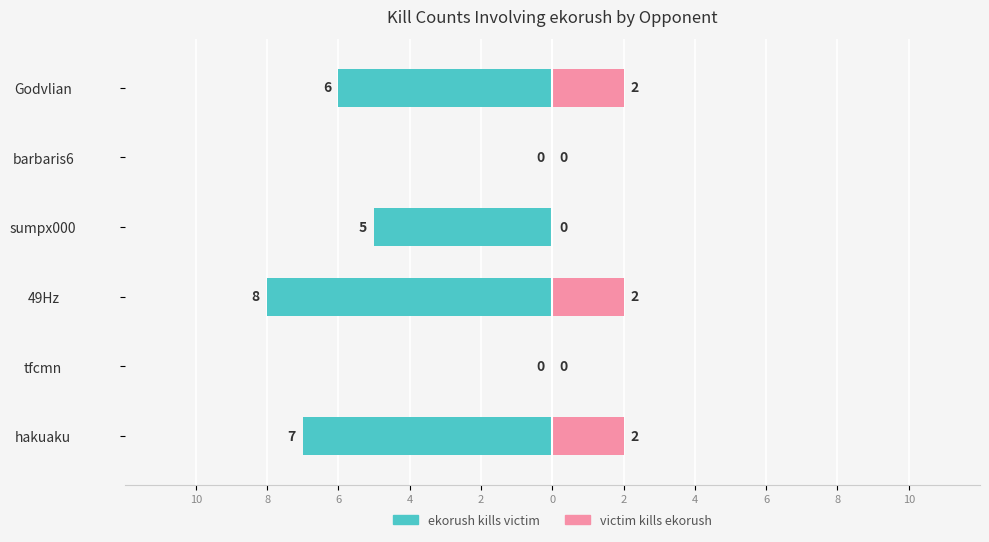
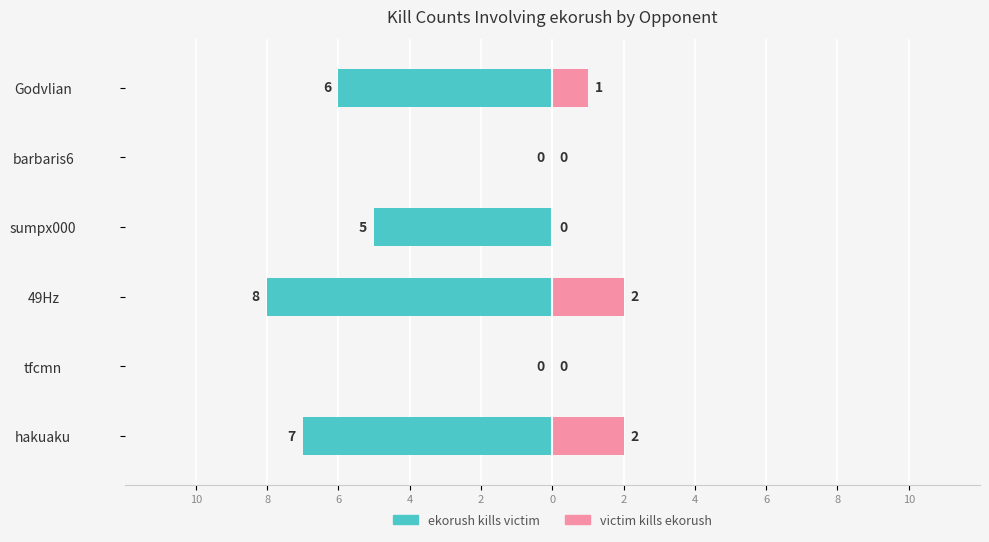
  {
    "victim kills ekorush": {
-     "Godvlian": 2,
+     "Godvlian": 1,
      "barbaris6": 0,
      "sumpx000": 0,
      "tfcmn": 0
    }
  }
